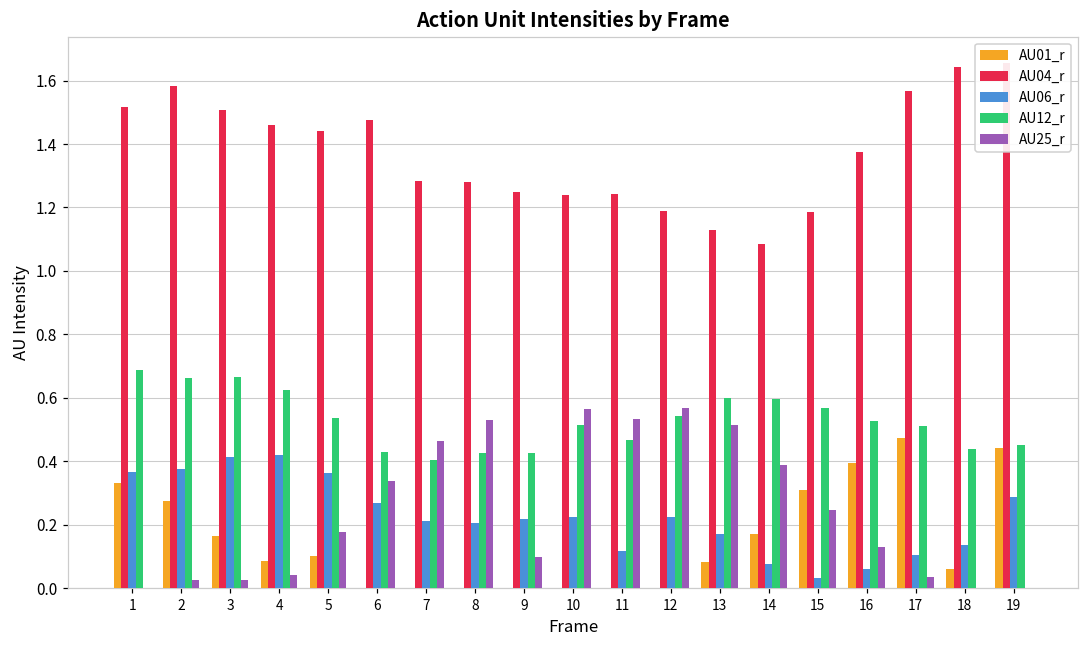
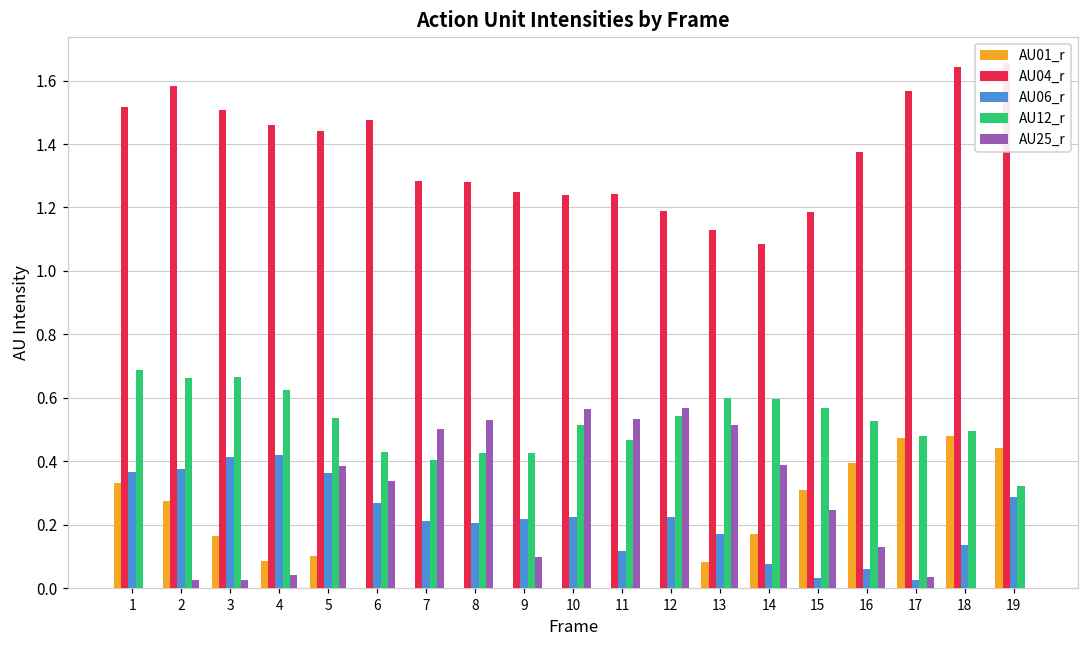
  {
    "AU01_r": {
      "1": 0.33,
      "2": 0.27,
      "3": 0.16,
      "4": 0.08,
      "5": 0.10,
      "6": 0.00,
      "7": 0.00,
      "8": 0.00,
      "9": 0.00,
      "10": 0.00,
      "11": 0.00,
      "12": 0.00,
      "13": 0.08,
      "14": 0.17,
      "15": 0.31,
      "16": 0.39,
      "17": 0.47,
-     "18": 0.06,
+     "18": 0.48,
      "19": 0.44
    },
    "AU04_r": {
      "1": 1.52,
      "2": 1.58,
      "3": 1.51,
      "4": 1.46,
      "5": 1.44,
      "6": 1.48,
      "7": 1.28,
      "8": 1.28,
      "9": 1.25,
      "10": 1.24,
      "11": 1.24,
      "12": 1.19,
      "13": 1.13,
      "14": 1.09,
      "15": 1.18,
      "16": 1.37,
      "17": 1.57,
      "18": 1.64
    },
    "AU06_r": {
      "1": 0.37,
      "2": 0.38,
      "3": 0.41,
      "4": 0.42,
      "5": 0.36,
      "6": 0.27,
      "7": 0.21,
      "8": 0.20,
      "9": 0.22,
      "10": 0.22,
      "11": 0.12,
      "12": 0.22,
      "13": 0.17,
      "14": 0.08,
      "15": 0.03,
      "16": 0.06,
-     "17": 0.10,
+     "17": 0.03,
      "18": 0.14,
      "19": 0.29
    },
    "AU12_r": {
      "1": 0.69,
      "2": 0.66,
      "3": 0.67,
      "4": 0.63,
      "5": 0.54,
      "6": 0.43,
      "7": 0.40,
      "8": 0.42,
      "9": 0.43,
      "10": 0.51,
      "11": 0.47,
      "12": 0.54,
      "13": 0.60,
      "14": 0.60,
      "15": 0.57,
      "16": 0.53,
-     "17": 0.51,
-     "18": 0.44,
-     "19": 0.45
+     "17": 0.48,
+     "18": 0.49,
+     "19": 0.32
    },
    "AU25_r": {
      "1": 0.00,
      "2": 0.03,
      "3": 0.03,
      "4": 0.04,
-     "5": 0.18,
+     "5": 0.39,
      "6": 0.34,
-     "7": 0.46,
+     "7": 0.50,
      "8": 0.53,
      "9": 0.10,
      "10": 0.56,
      "11": 0.53,
      "12": 0.57,
      "13": 0.52,
      "14": 0.39,
      "15": 0.25,
      "16": 0.13,
      "17": 0.04,
      "18": 0.00,
      "19": 0.00
    }
  }
